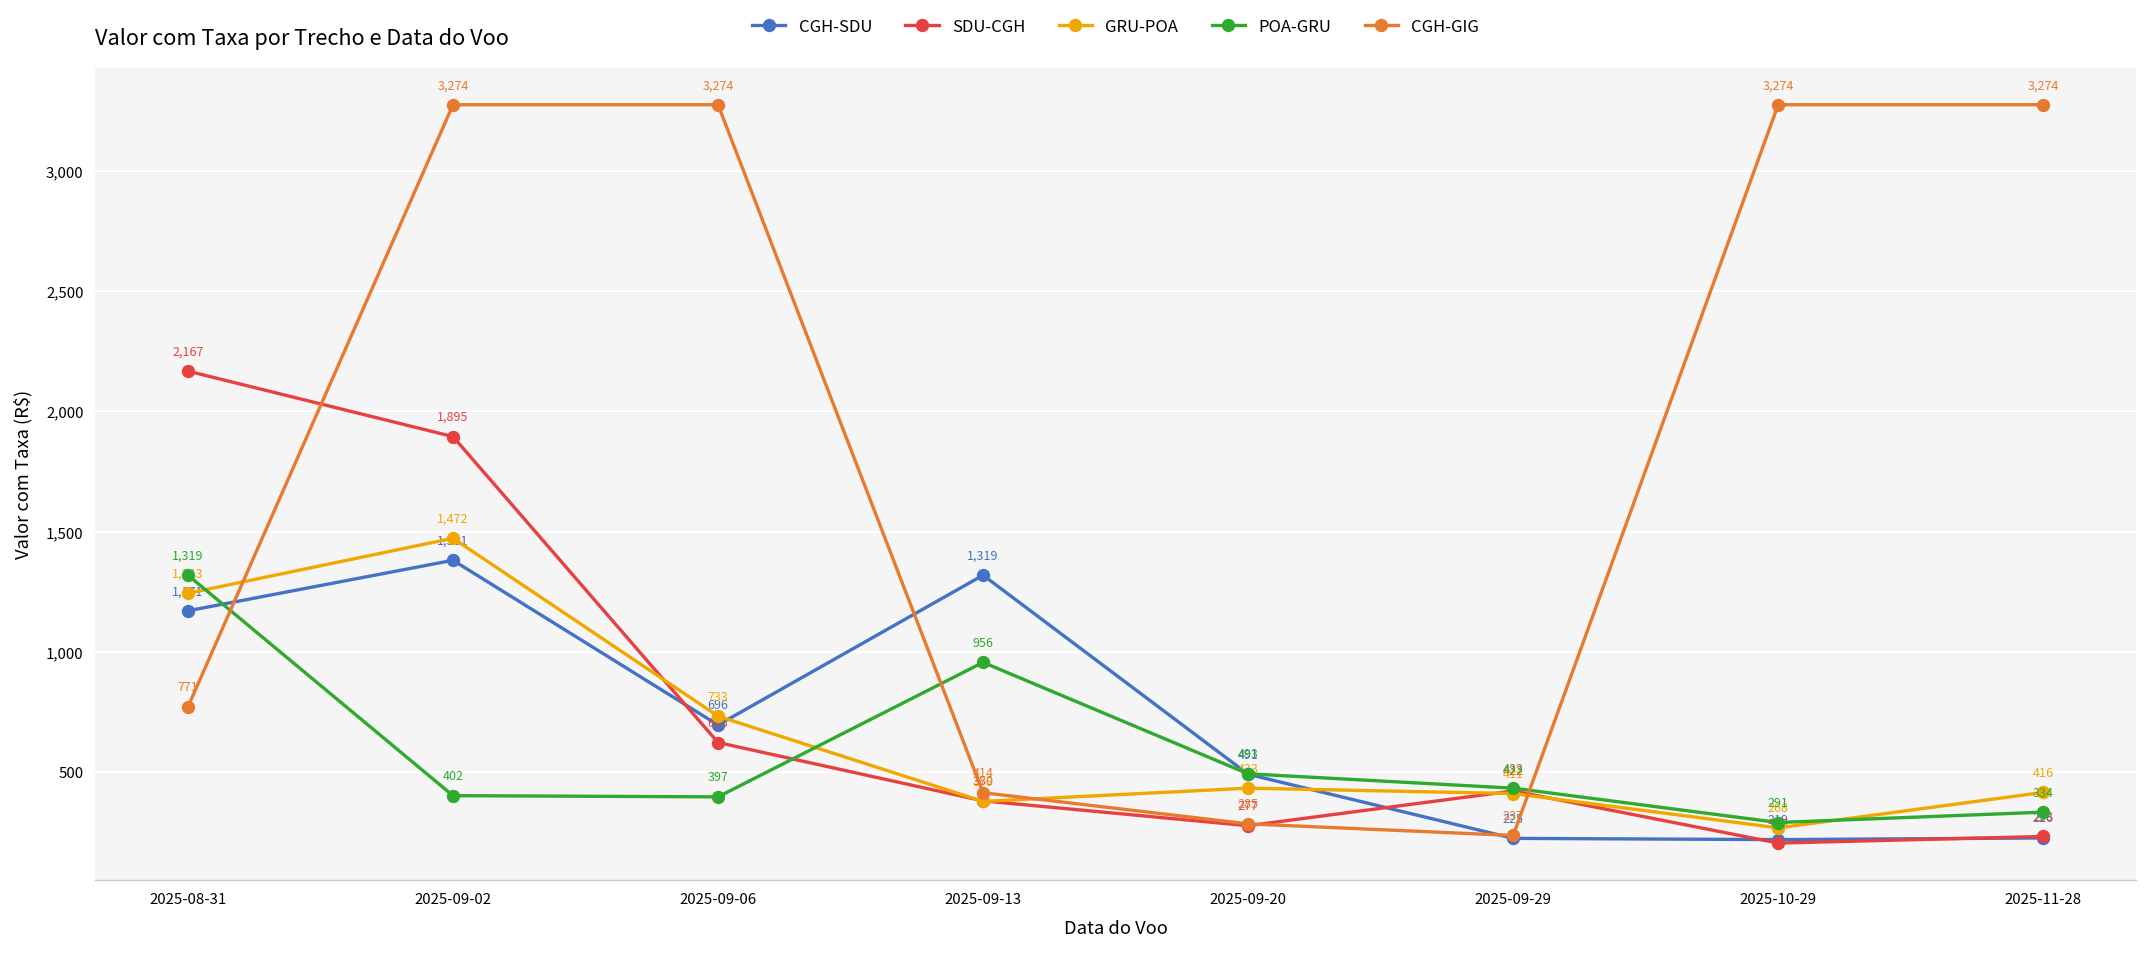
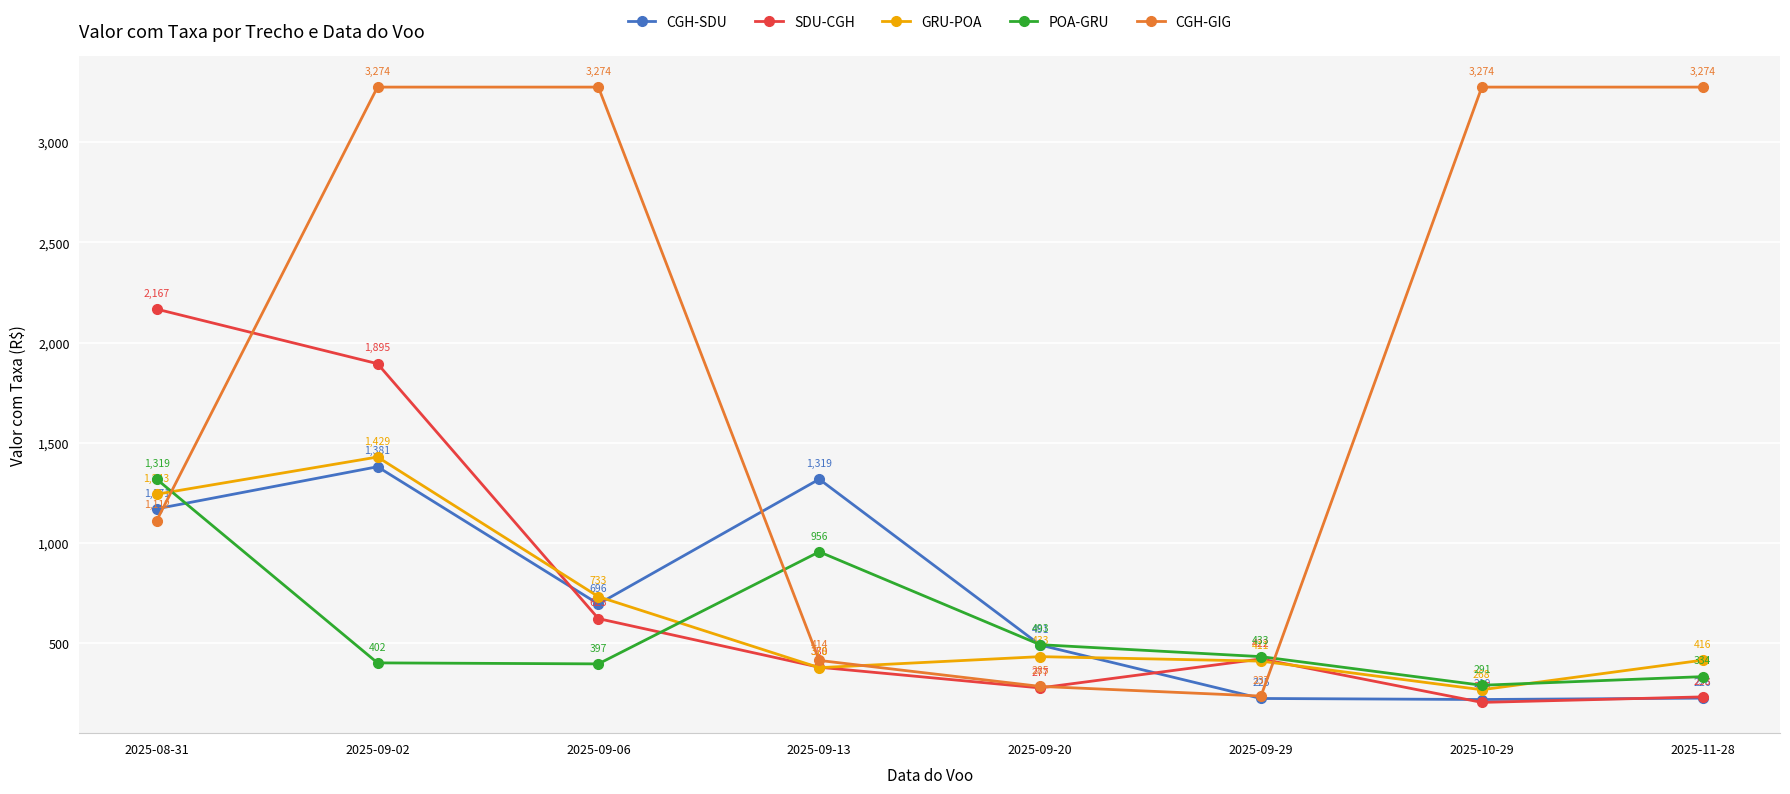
  {
    "CGH-SDU": {
      "2025-09-13": "1,319"
    },
    "SDU-CGH": {
      "2025-08-31": "2,167",
      "2025-09-02": "1,895"
    },
    "GRU-POA": {
-     "2025-09-02": "1,472",
+     "2025-09-02": "1,429",
      "2025-11-28": "416"
    },
    "POA-GRU": {
      "2025-08-31": "1,319",
      "2025-09-02": "402",
      "2025-09-06": "397",
      "2025-09-13": "956"
    },
    "CGH-GIG": {
-     "2025-08-31": "771",
+     "2025-08-31": "1,112",
      "2025-09-02": "3,274",
      "2025-09-06": "3,274",
      "2025-10-29": "3,274",
      "2025-11-28": "3,274"
    }
  }
